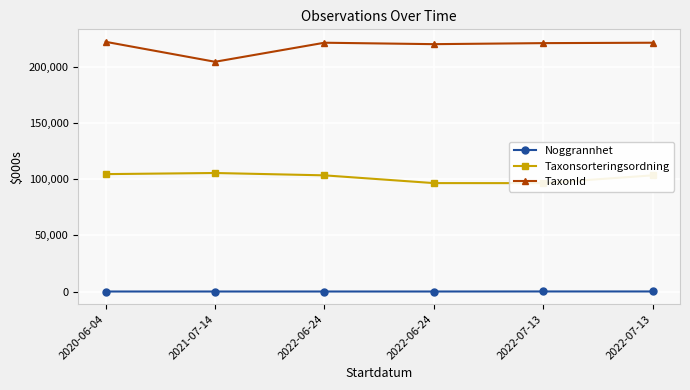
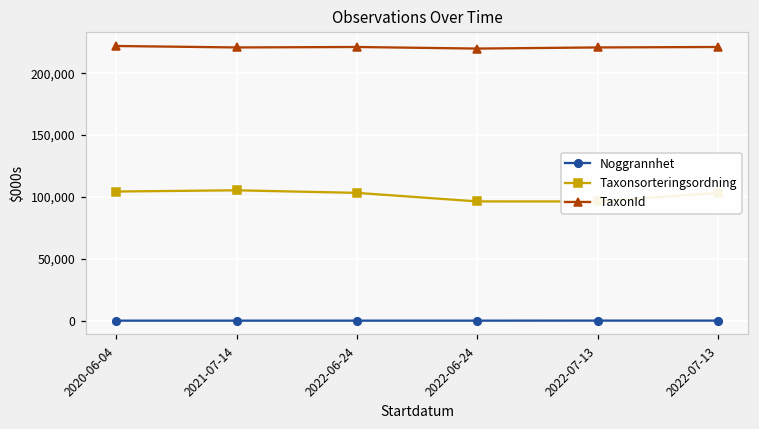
  {
    "Noggrannhet": {
      "2020-06-04": "0",
      "2021-07-14": "0"
    },
    "Taxonsorteringsordning": {
      "2020-06-04": "104,000",
      "2021-07-14": "105,000"
    },
    "TaxonId": {
      "2020-06-04": "222,000",
-     "2021-07-14": "204,000"
+     "2021-07-14": "221,000"
    }
  }
